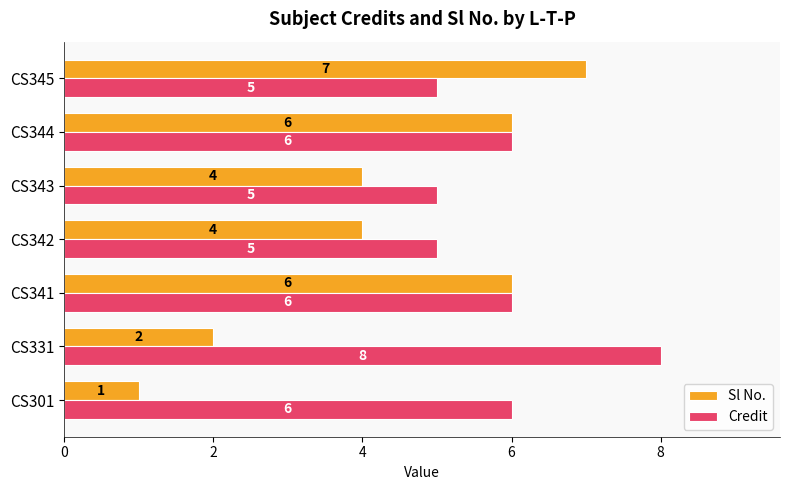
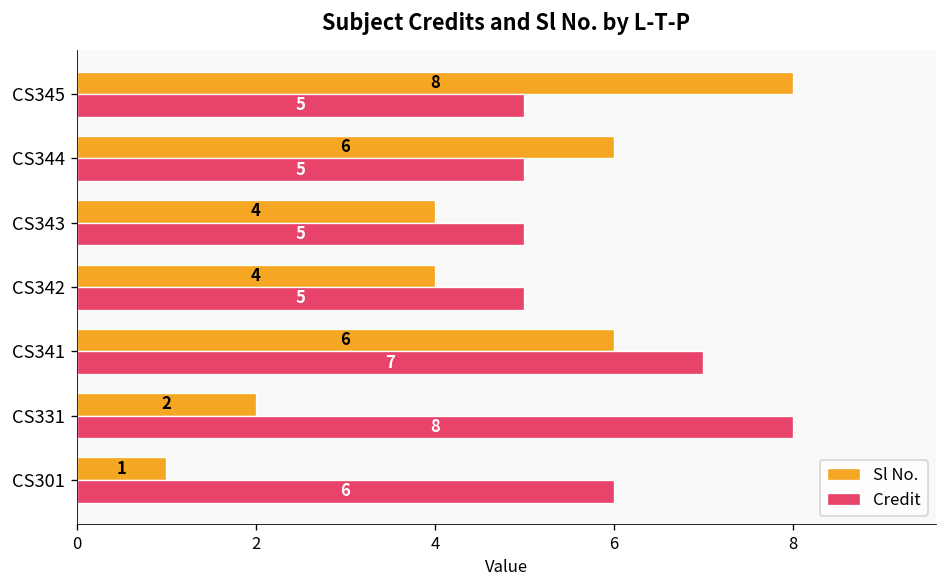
  {
    "Sl No.": {
-     "CS345": 7,
+     "CS345": 8,
      "CS344": 6,
      "CS343": 4,
      "CS342": 4,
      "CS341": 6,
      "CS331": 2,
      "CS301": 1
    },
    "Credit": {
      "CS345": 5,
-     "CS344": 6,
+     "CS344": 5,
      "CS343": 5,
      "CS342": 5,
-     "CS341": 6,
+     "CS341": 7,
      "CS331": 8,
      "CS301": 6
    }
  }
